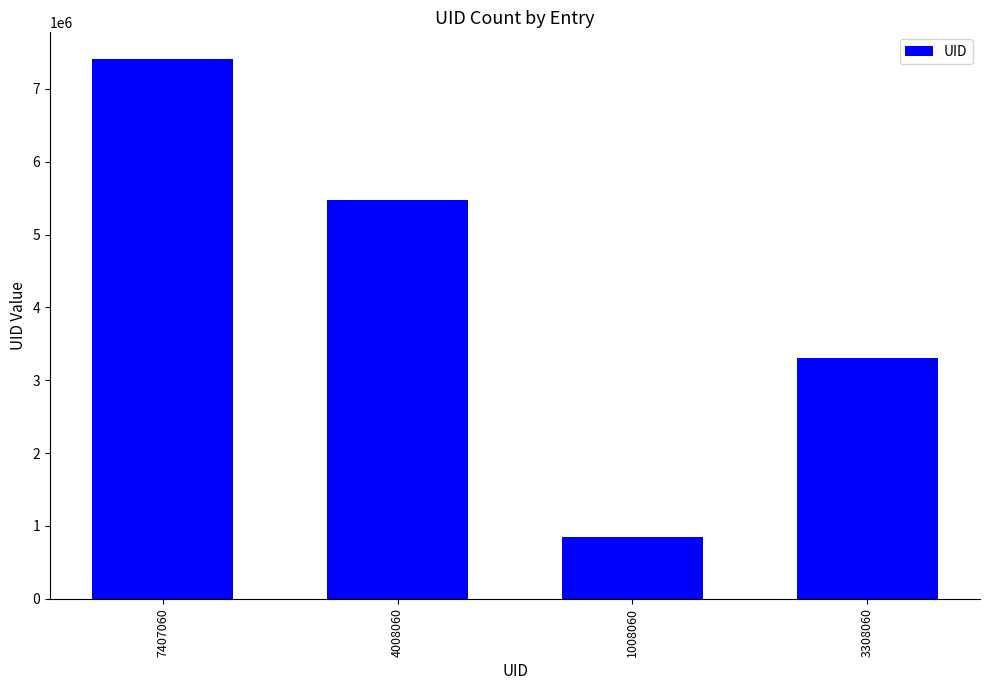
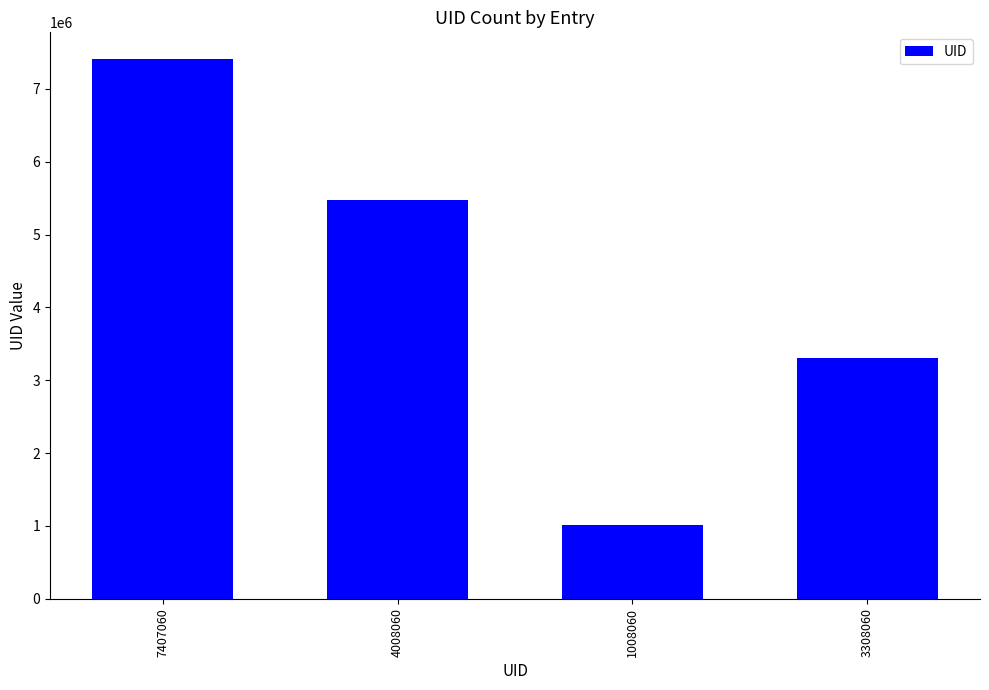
  {
    "7407060": 7400000,
    "4008060": 5500000,
-   "1008060": 800000,
+   "1008060": 1000000,
    "3308060": 3300000
  }
